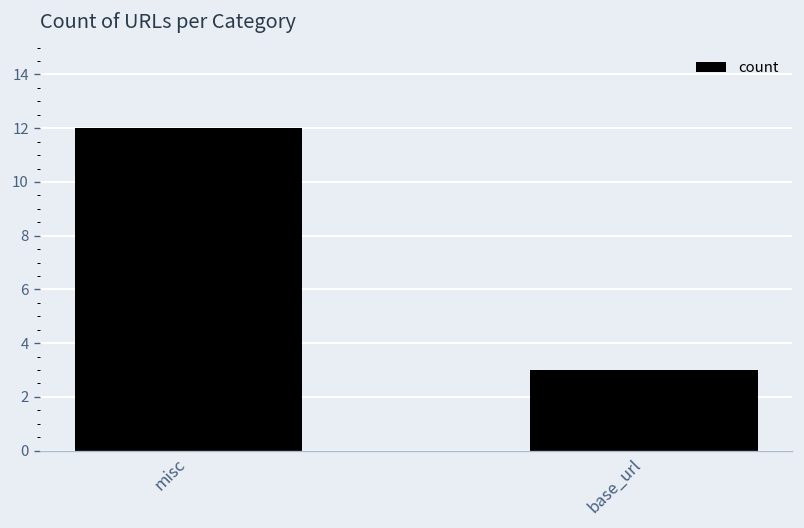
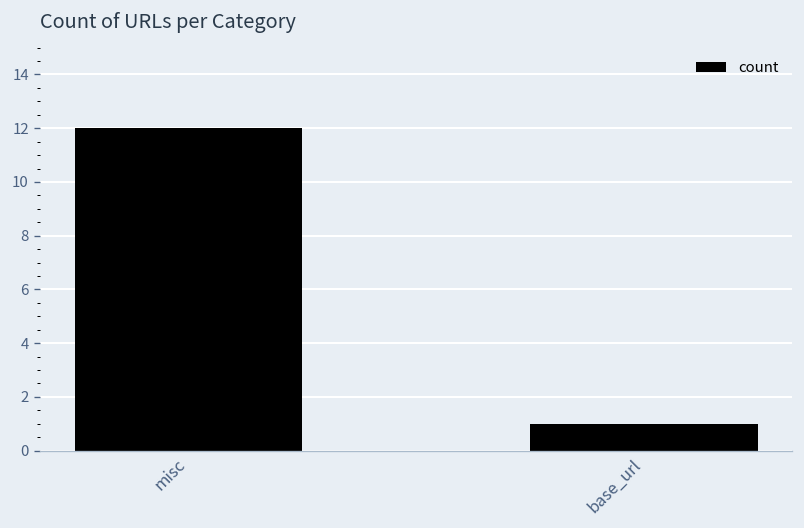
  {
    "misc": 12,
-   "base_url": 3
+   "base_url": 1
  }
